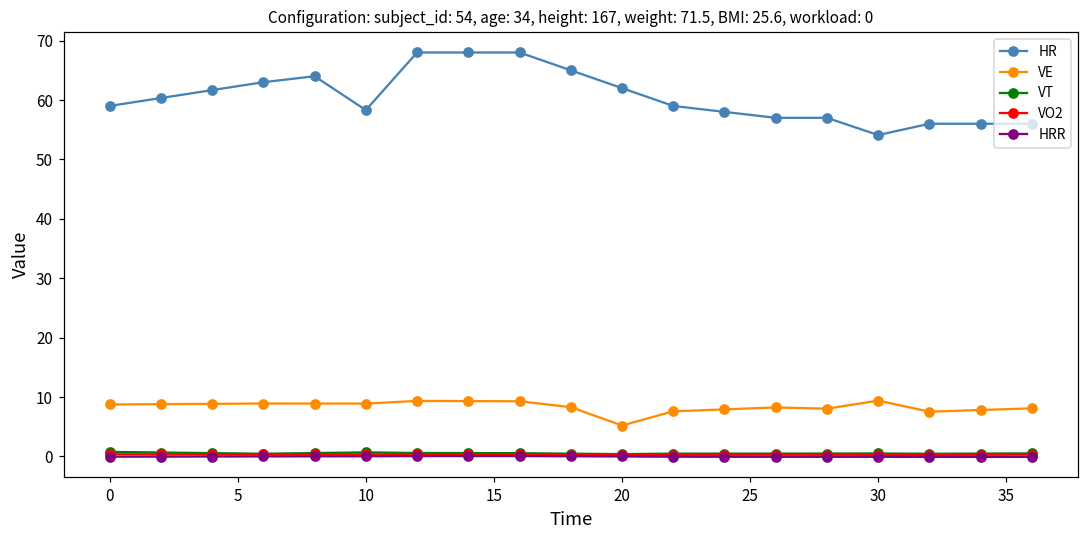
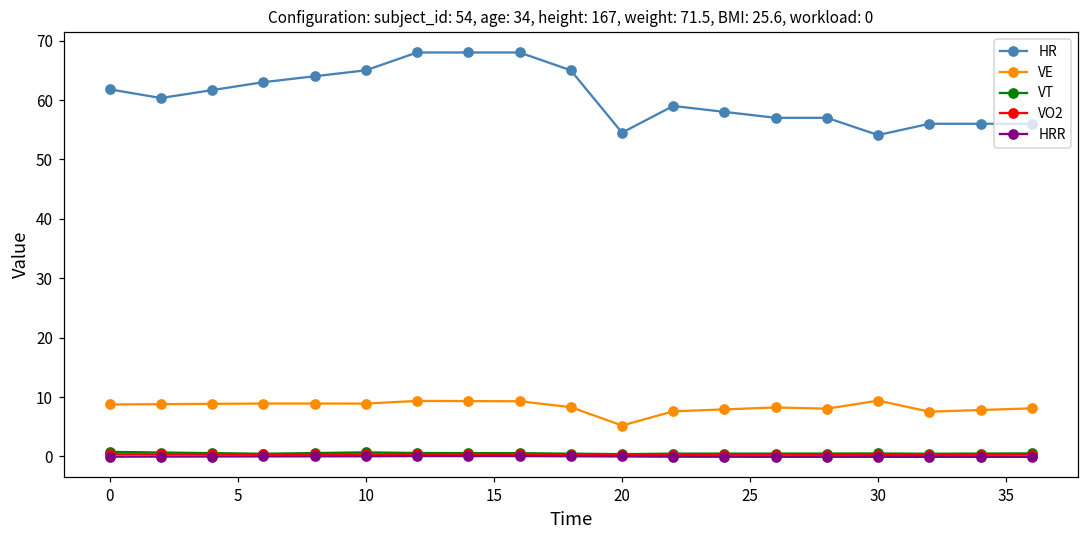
  {
    "HR": {
-     "0": 59,
-     "10": 58,
-     "20": 62,
+     "0": 62,
+     "10": 65,
+     "20": 55,
      "30": 54
    },
    "VE": {
      "0": 9,
      "10": 9,
      "20": 5,
      "30": 9
    }
  }
